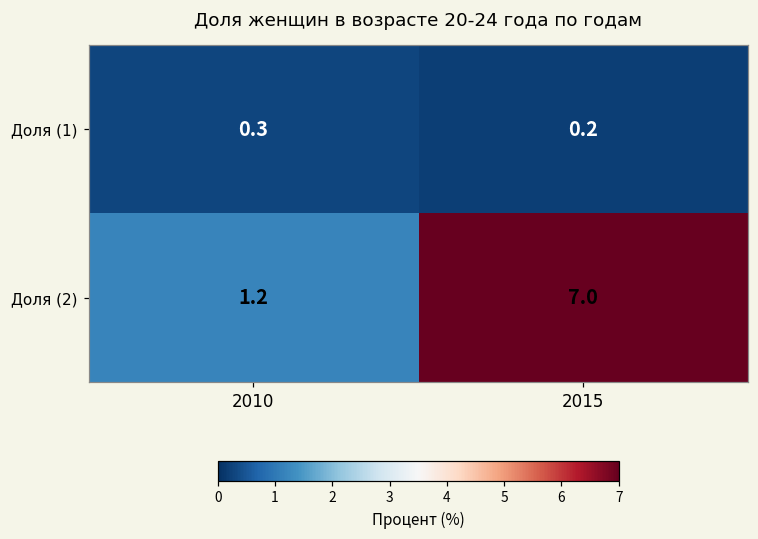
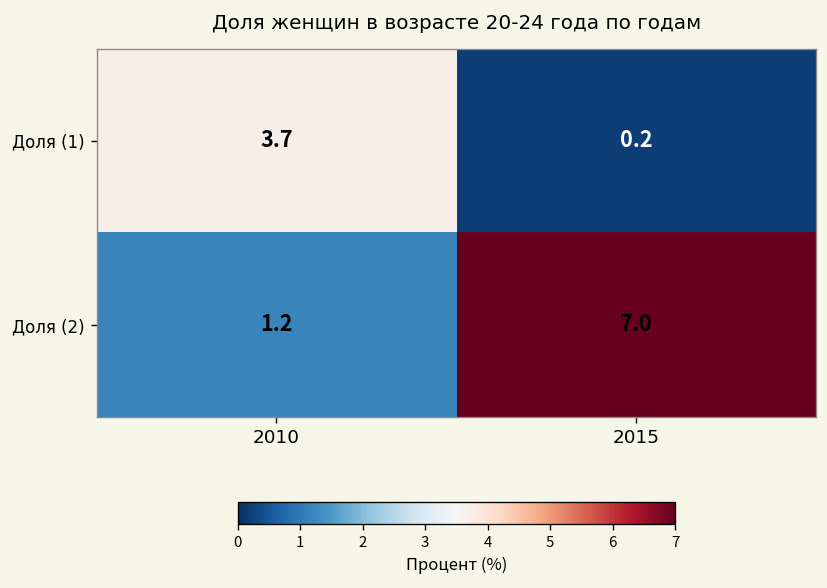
  {
    "Доля (1)": {
-     "2010": 0.3,
+     "2010": 3.7,
      "2015": 0.2
    },
    "Доля (2)": {
      "2010": 1.2,
      "2015": 7.0
    }
  }
